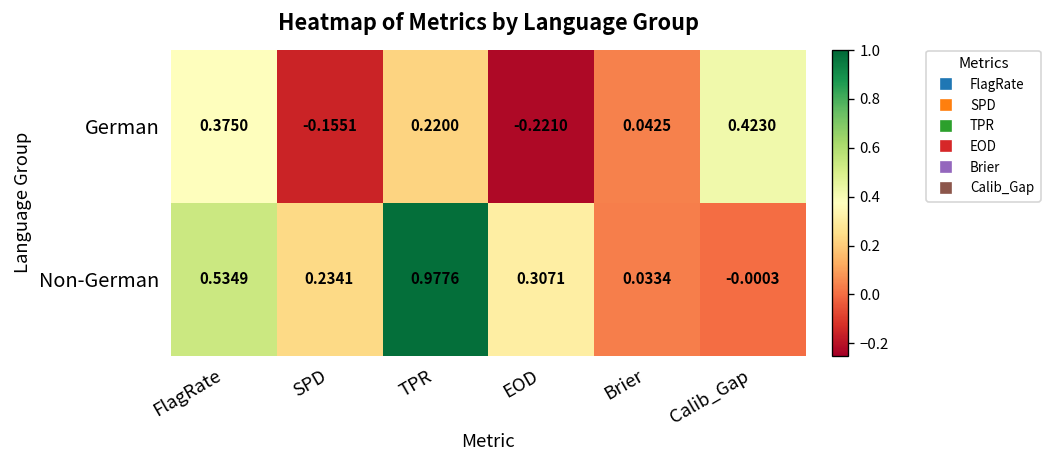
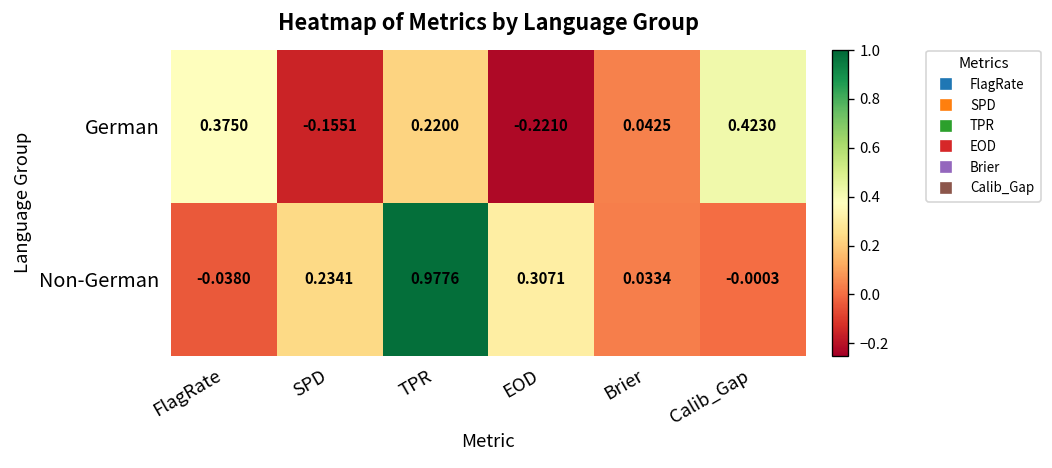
  {
    "German": {
      "FlagRate": 0.3750,
      "SPD": -0.1551,
      "TPR": 0.2200,
      "EOD": -0.2210,
      "Brier": 0.0425,
      "Calib_Gap": 0.4230
    },
    "Non-German": {
-     "FlagRate": 0.5349,
+     "FlagRate": -0.0380,
      "SPD": 0.2341,
      "TPR": 0.9776,
      "EOD": 0.3071,
      "Brier": 0.0334,
      "Calib_Gap": -0.0003
    }
  }
